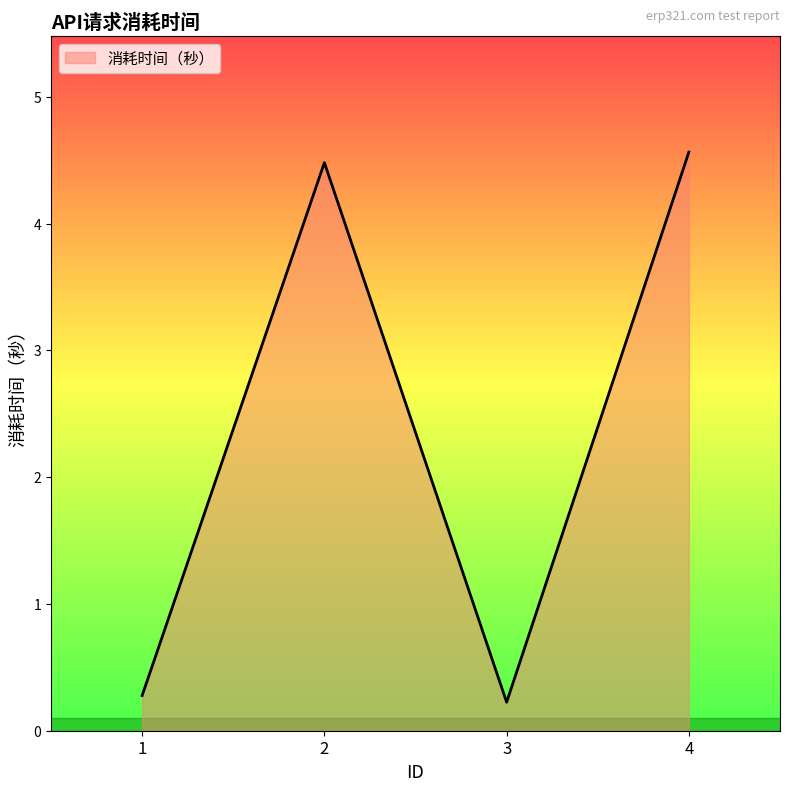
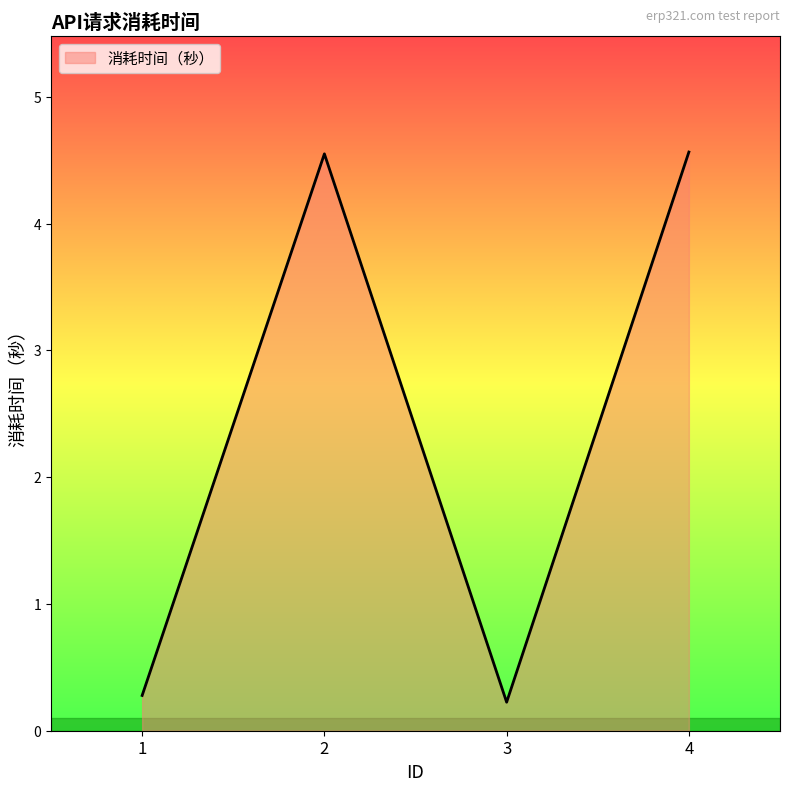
  {
    "1": 0.28,
-   "2": 4.48,
+   "2": 4.55,
    "3": 0.22,
    "4": 4.56
  }
